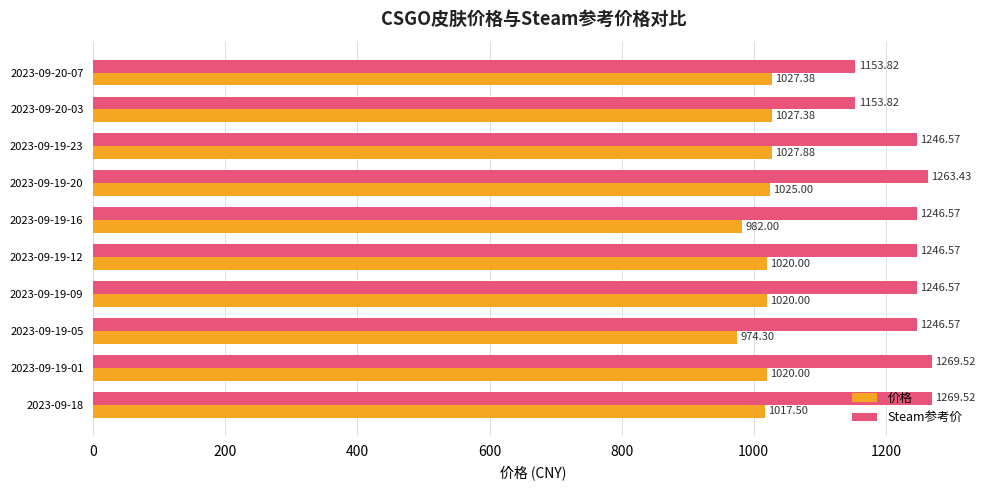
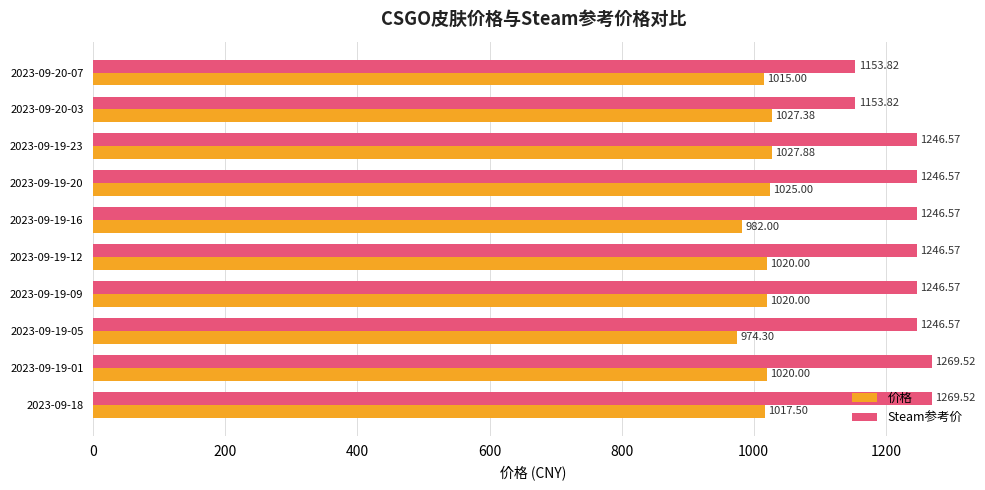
  {
    "价格": {
-     "2023-09-20-07": 1027.38,
+     "2023-09-20-07": 1015.00,
      "2023-09-20-03": 1027.38,
      "2023-09-19-23": 1027.88,
      "2023-09-19-20": 1025.00,
      "2023-09-19-16": 982.00,
      "2023-09-19-12": 1020.00,
      "2023-09-19-09": 1020.00,
      "2023-09-19-05": 974.30,
      "2023-09-19-01": 1020.00,
      "2023-09-18": 1017.50
    },
    "Steam参考价": {
      "2023-09-20-07": 1153.82,
      "2023-09-20-03": 1153.82,
      "2023-09-19-23": 1246.57,
-     "2023-09-19-20": 1263.43,
+     "2023-09-19-20": 1246.57,
      "2023-09-19-16": 1246.57,
      "2023-09-19-12": 1246.57,
      "2023-09-19-09": 1246.57,
      "2023-09-19-05": 1246.57,
      "2023-09-19-01": 1269.52,
      "2023-09-18": 1269.52
    }
  }
